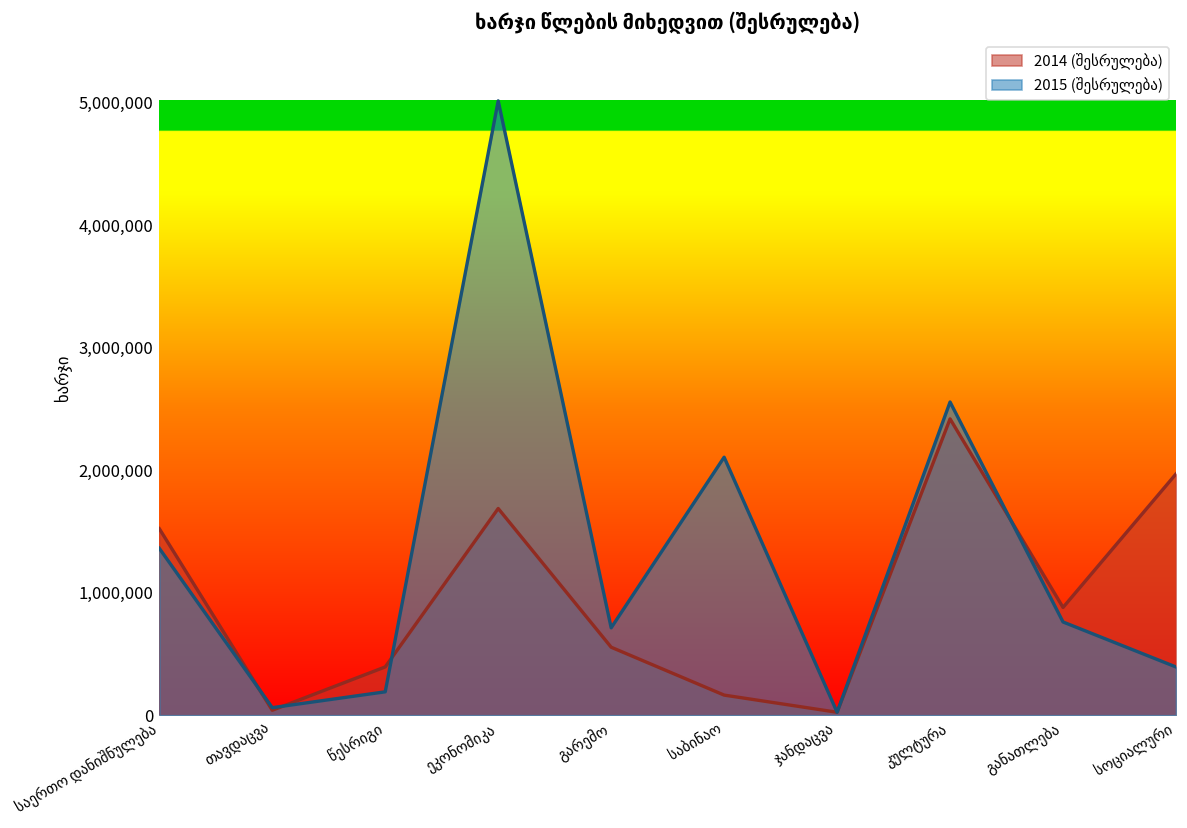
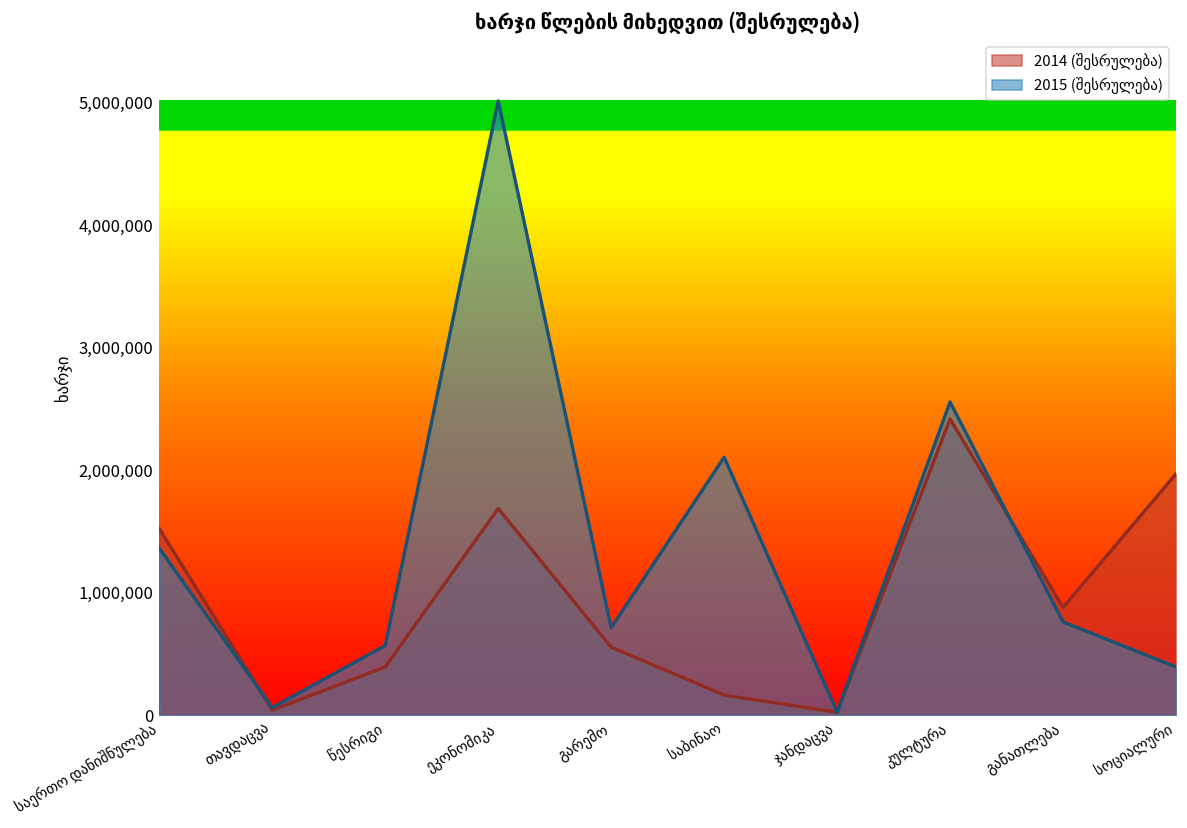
  {
    "2014 (შესრულება)": {
      "საერთო დანიშნულება": "1,520,000",
      "წესრიგი": "390,000",
      "ეკონომიკა": "1,690,000",
      "გარემო": "560,000",
      "საბინაო": "160,000",
      "კულტურა": "2,420,000",
      "განათლება": "880,000",
      "სოციალური": "1,970,000"
    },
    "2015 (შესრულება)": {
      "საერთო დანიშნულება": "1,360,000",
-     "წესრიგი": "190,000",
+     "წესრიგი": "570,000",
      "ეკონომიკა": "5,020,000",
      "გარემო": "710,000",
      "საბინაო": "2,110,000",
      "კულტურა": "2,560,000",
      "განათლება": "760,000",
      "სოციალური": "390,000"
    }
  }
